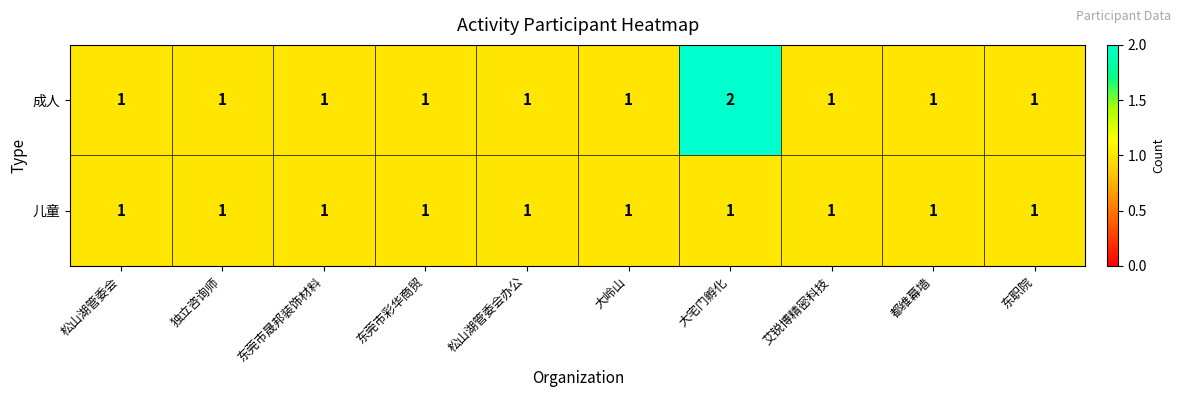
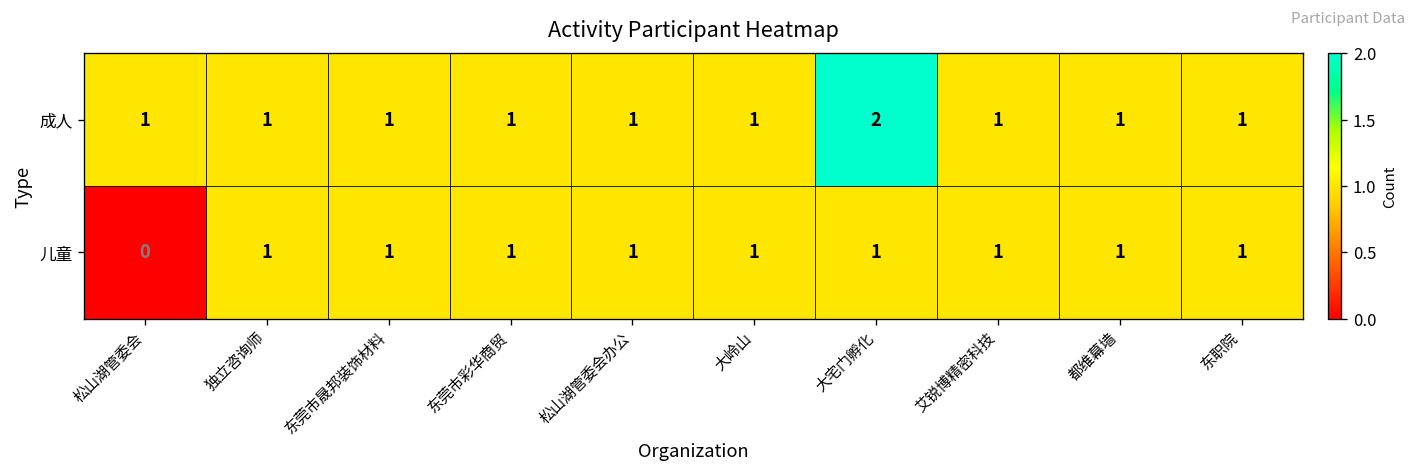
  {
    "成人": {
      "松山湖管委会": 1,
      "独立咨询师": 1,
      "东莞市晟邦装饰材料": 1,
      "东莞市彩华商贸": 1,
      "松山湖管委会办公": 1,
      "大岭山": 1,
      "大宅门孵化": 2,
      "艾锐博精密科技": 1,
      "都维幕墙": 1,
      "东职院": 1
    },
    "儿童": {
-     "松山湖管委会": 1,
+     "松山湖管委会": 0,
      "独立咨询师": 1,
      "东莞市晟邦装饰材料": 1,
      "东莞市彩华商贸": 1,
      "松山湖管委会办公": 1,
      "大岭山": 1,
      "大宅门孵化": 1,
      "艾锐博精密科技": 1,
      "都维幕墙": 1,
      "东职院": 1
    }
  }
